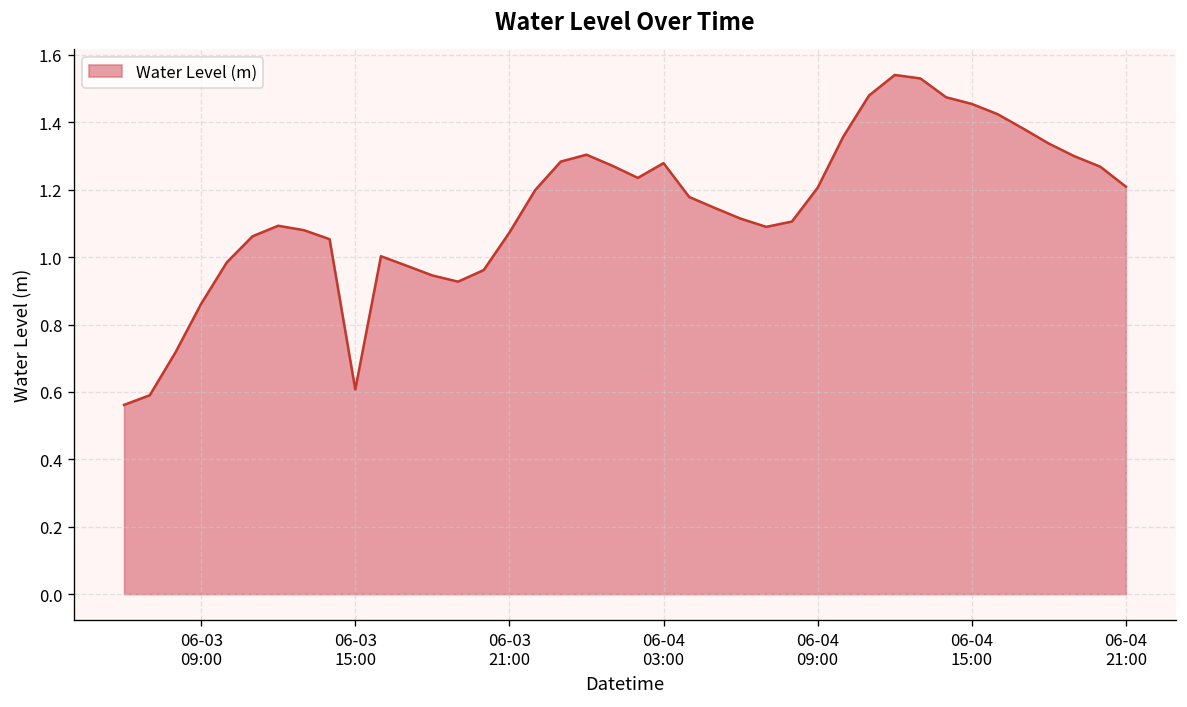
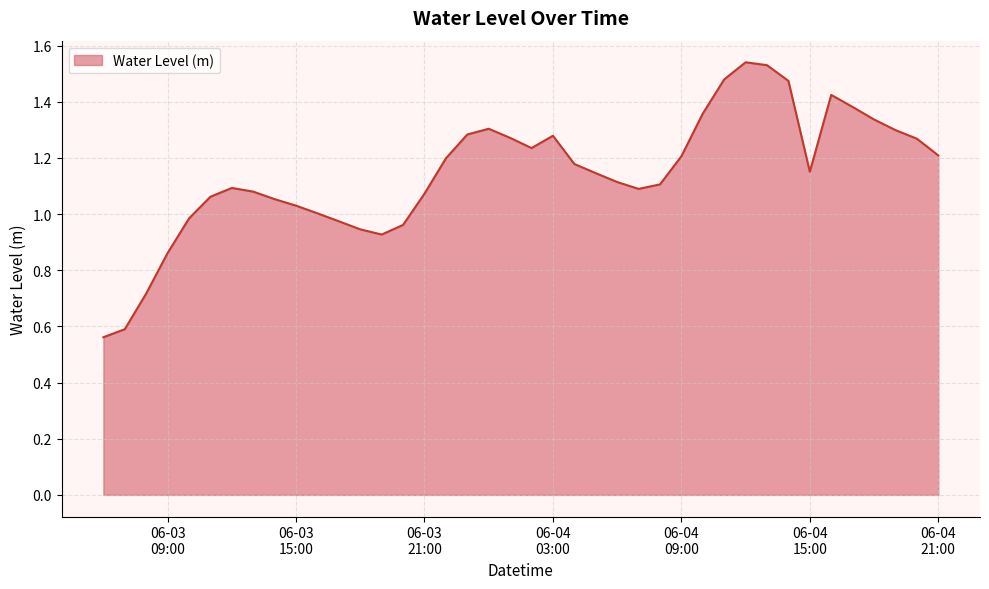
  {
    "06-03 09:00": 0.86,
-   "06-03 15:00": 0.61,
+   "06-03 15:00": 1.03,
    "06-03 21:00": 1.07,
    "06-04 03:00": 1.28,
    "06-04 09:00": 1.21,
-   "06-04 15:00": 1.45,
+   "06-04 15:00": 1.15,
    "06-04 21:00": 1.21
  }
